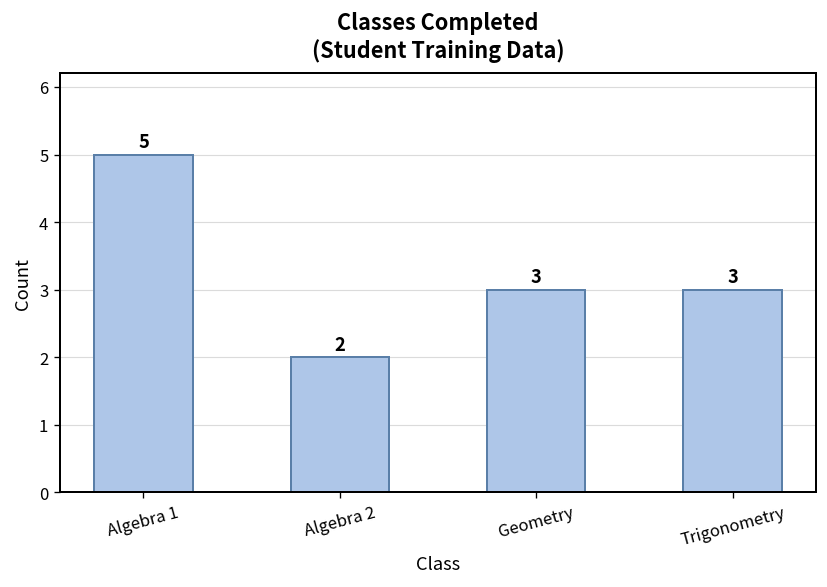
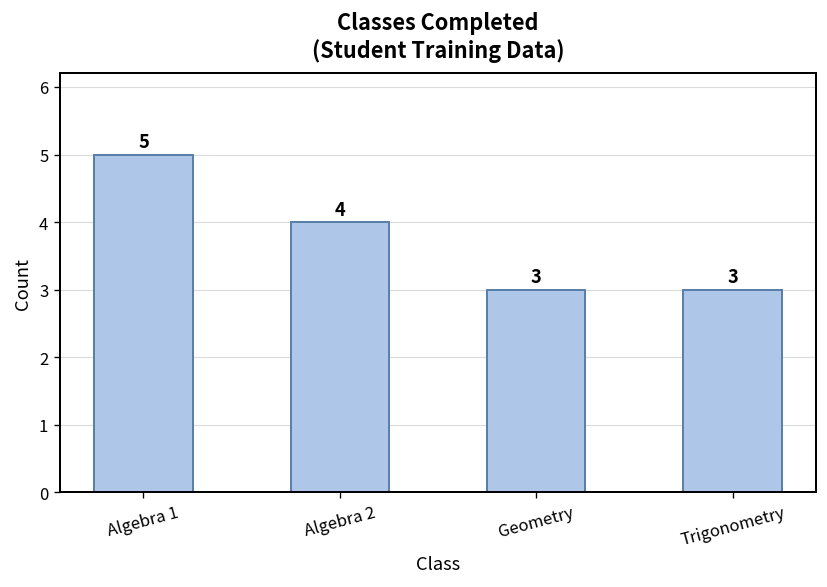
  {
    "Algebra 1": 5,
-   "Algebra 2": 2,
+   "Algebra 2": 4,
    "Geometry": 3,
    "Trigonometry": 3
  }
